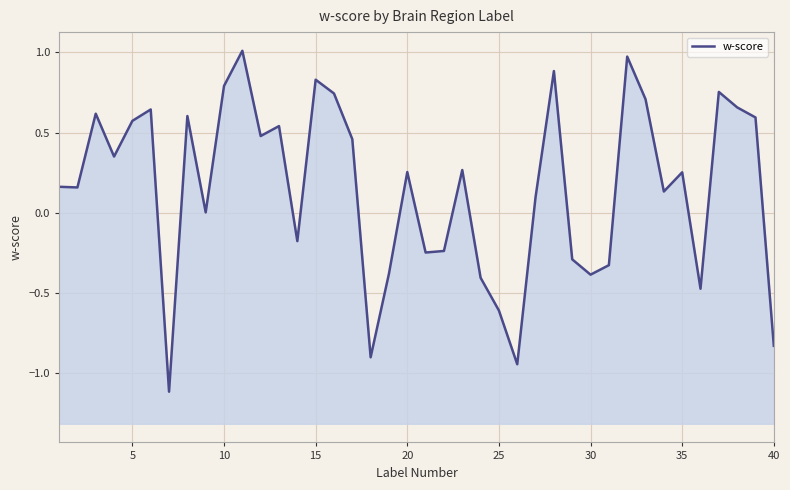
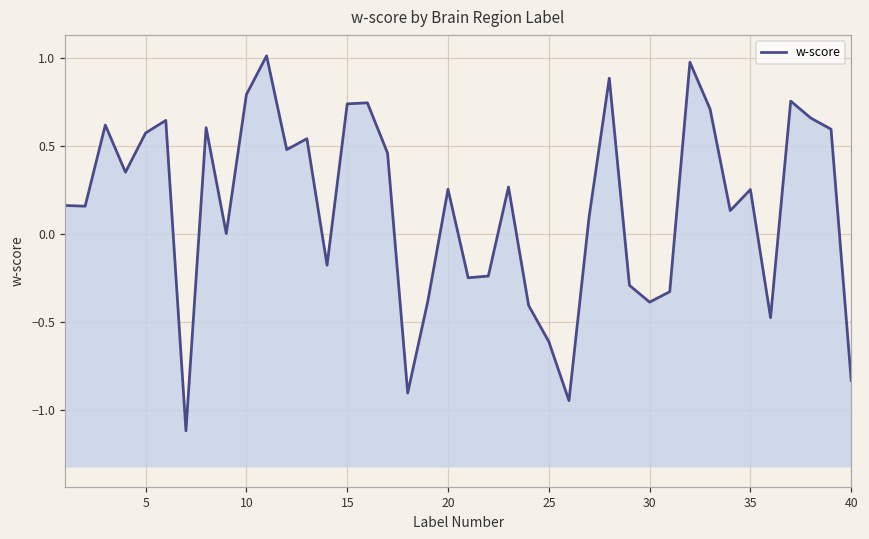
  {
    "5": 0.57,
    "10": 0.79,
-   "15": 0.83,
+   "15": 0.74,
    "20": 0.25,
    "25": -0.61,
    "30": -0.39,
    "35": 0.25,
    "40": -0.83
  }
